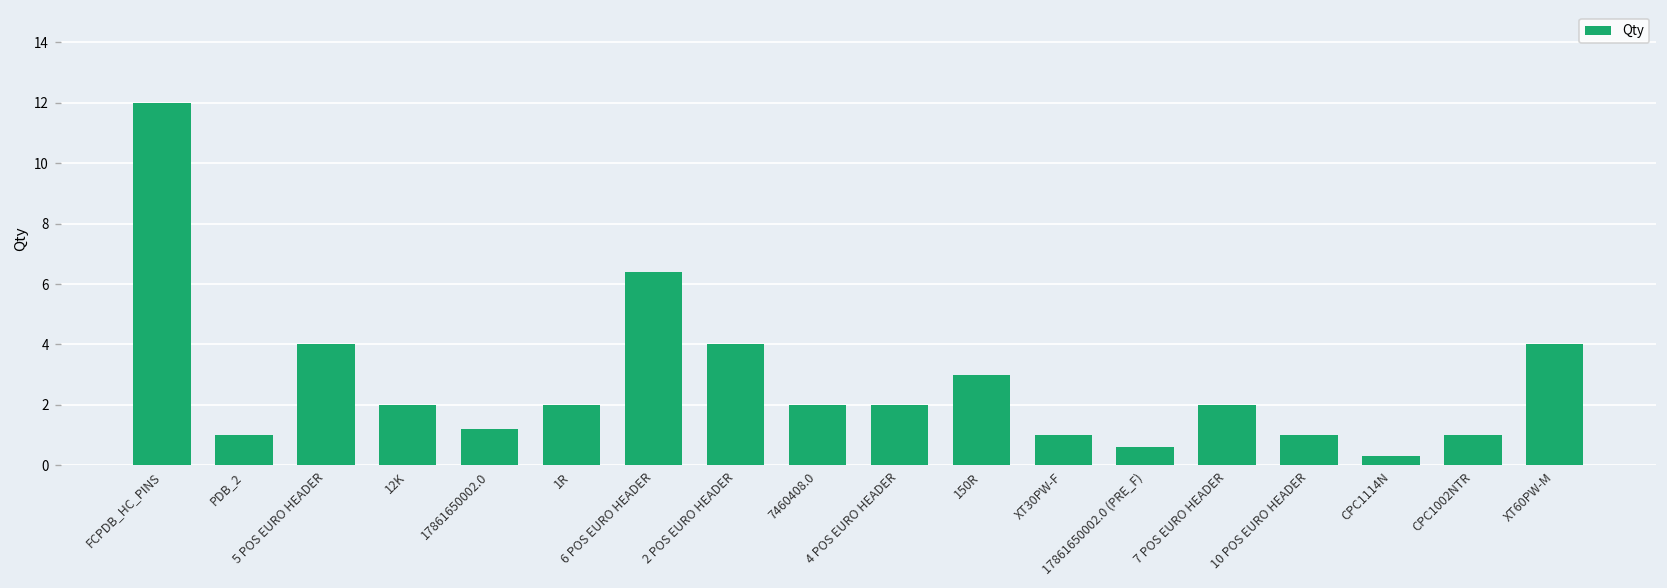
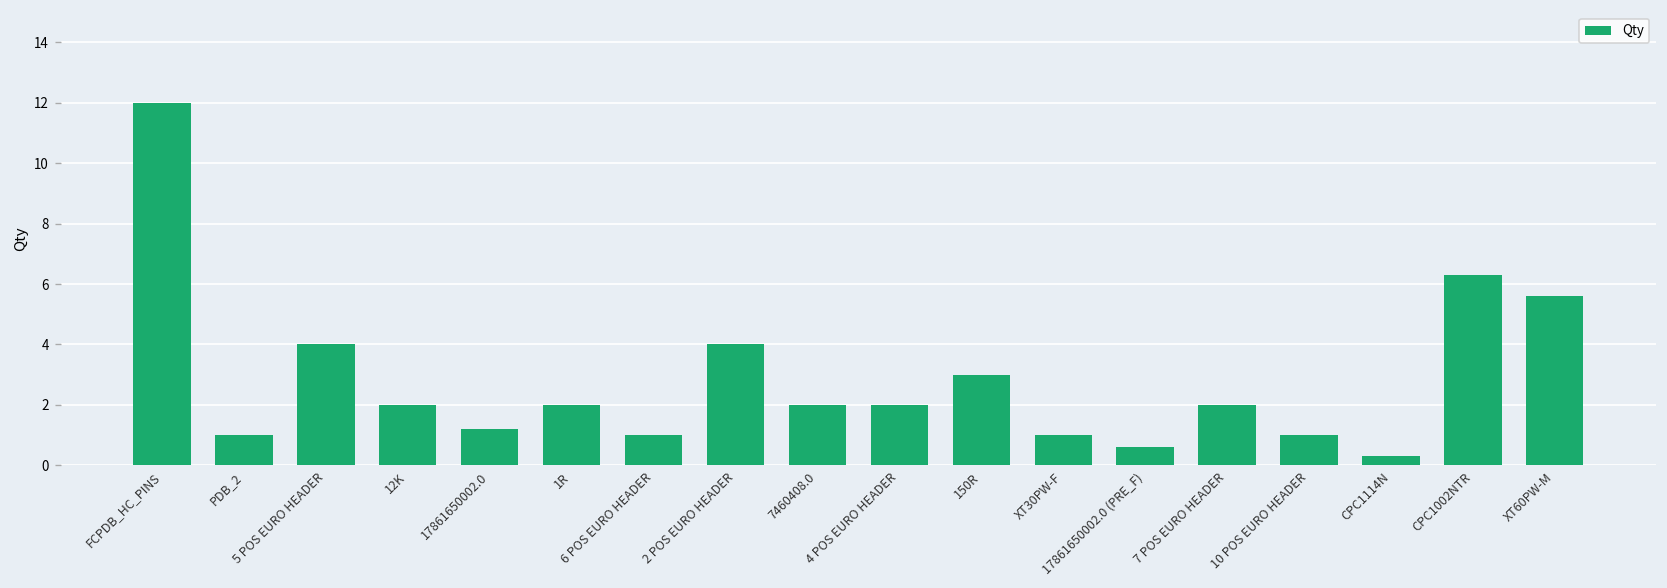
  {
    "FCPDB_HC_PINS": 12.0,
    "PDB_2": 1.0,
    "5 POS EURO HEADER": 4.0,
    "12K": 2.0,
    "17861650002.0": 1.2,
    "1R": 2.0,
-   "6 POS EURO HEADER": 6.4,
+   "6 POS EURO HEADER": 1.0,
    "2 POS EURO HEADER": 4.0,
    "7460408.0": 2.0,
    "4 POS EURO HEADER": 2.0,
    "150R": 3.0,
    "XT30PW-F": 1.0,
    "17861650002.0 (PRE_F)": 0.6,
    "7 POS EURO HEADER": 2.0,
    "10 POS EURO HEADER": 1.0,
    "CPC1114N": 0.3,
-   "CPC1002NTR": 1.0,
-   "XT60PW-M": 4.0
+   "CPC1002NTR": 6.3,
+   "XT60PW-M": 5.6
  }
